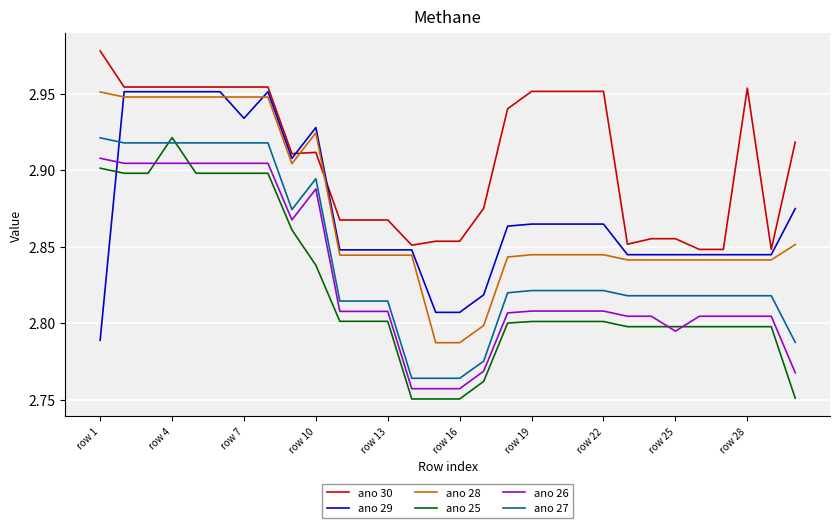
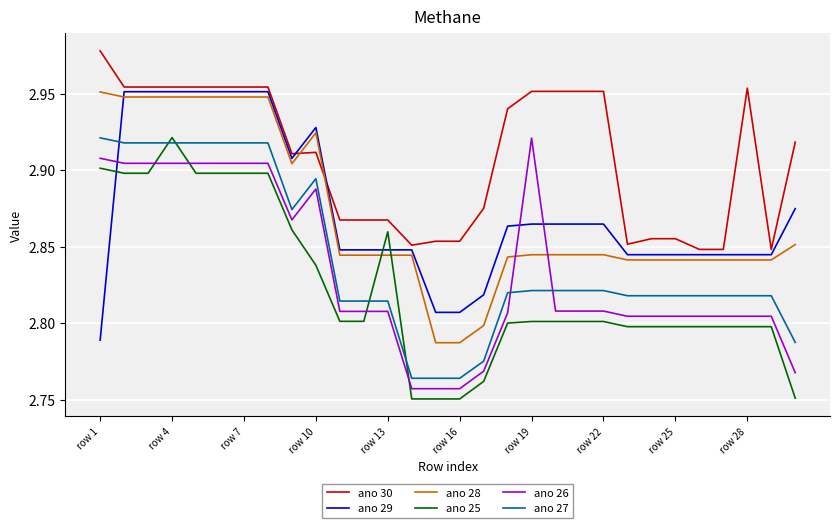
  {
    "ano 30": {
      "row 1": 2.978,
      "row 4": 2.954,
      "row 7": 2.954,
      "row 10": 2.912,
      "row 13": 2.867,
      "row 16": 2.854,
      "row 19": 2.952,
      "row 22": 2.952,
      "row 25": 2.855,
      "row 28": 2.954
    },
    "ano 29": {
      "row 1": 2.789,
      "row 4": 2.951,
-     "row 7": 2.934,
+     "row 7": 2.951,
      "row 10": 2.928,
      "row 13": 2.848,
      "row 16": 2.807,
      "row 19": 2.865,
      "row 22": 2.865,
      "row 25": 2.845,
      "row 28": 2.845
    },
    "ano 28": {
      "row 1": 2.951,
      "row 4": 2.948,
      "row 7": 2.948,
      "row 10": 2.925,
      "row 13": 2.844,
      "row 16": 2.787,
      "row 19": 2.845,
      "row 22": 2.845,
      "row 25": 2.841,
      "row 28": 2.841
    },
    "ano 25": {
      "row 1": 2.901,
      "row 4": 2.921,
      "row 7": 2.898,
      "row 10": 2.838,
-     "row 13": 2.801,
+     "row 13": 2.860,
      "row 16": 2.750,
      "row 19": 2.801,
      "row 22": 2.801,
      "row 25": 2.798,
      "row 28": 2.798
    },
    "ano 26": {
      "row 1": 2.908,
      "row 4": 2.905,
      "row 7": 2.905,
      "row 10": 2.888,
      "row 13": 2.808,
      "row 16": 2.757,
-     "row 19": 2.808,
+     "row 19": 2.921,
      "row 22": 2.808,
-     "row 25": 2.795,
+     "row 25": 2.805,
      "row 28": 2.805
    },
    "ano 27": {
      "row 1": 2.921,
      "row 4": 2.918,
      "row 7": 2.918,
      "row 10": 2.895,
      "row 13": 2.814,
      "row 16": 2.764,
      "row 19": 2.821,
      "row 22": 2.821,
      "row 25": 2.818,
      "row 28": 2.818
    }
  }
